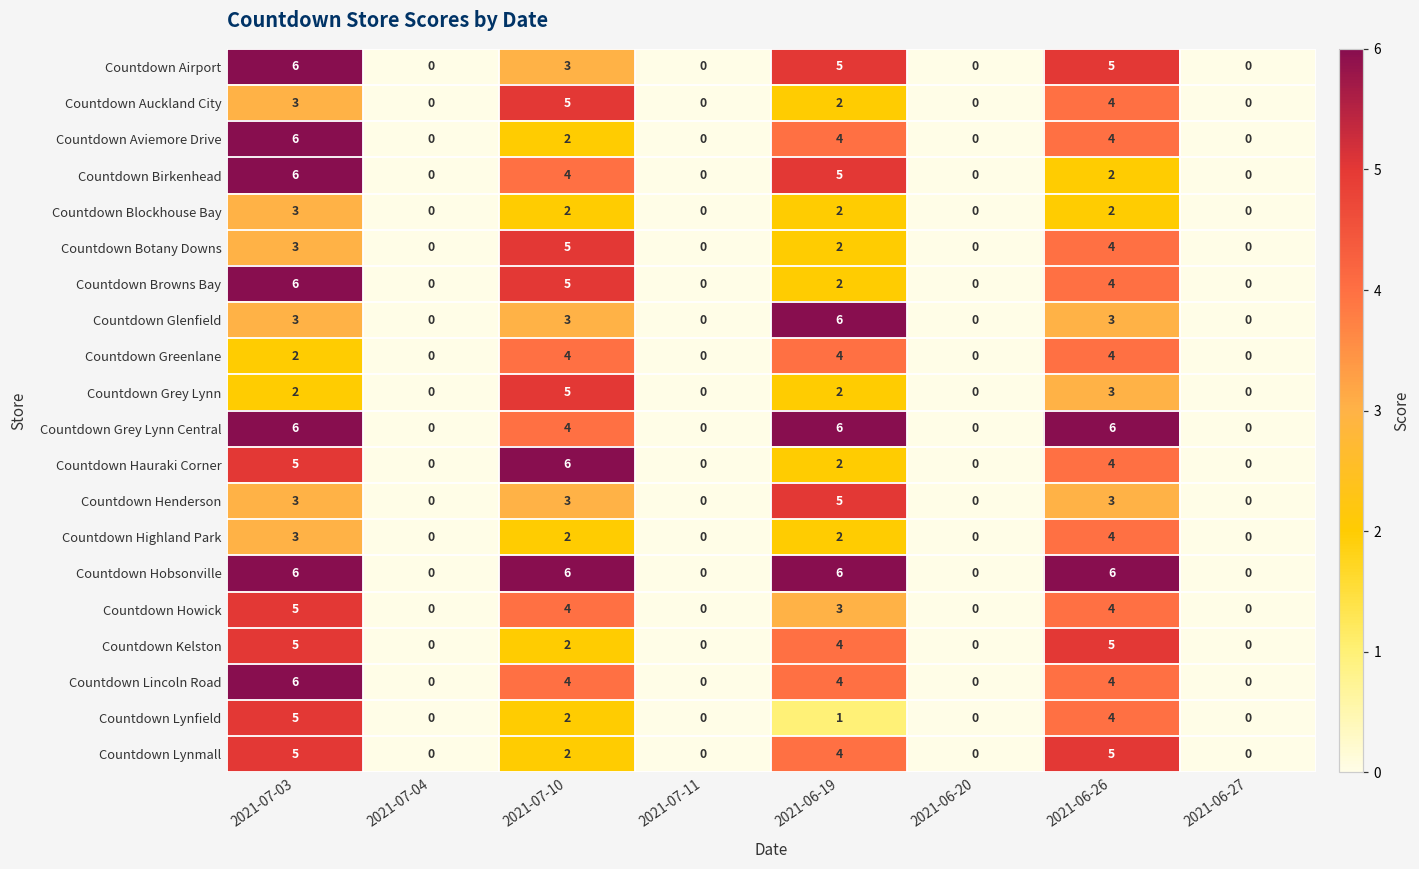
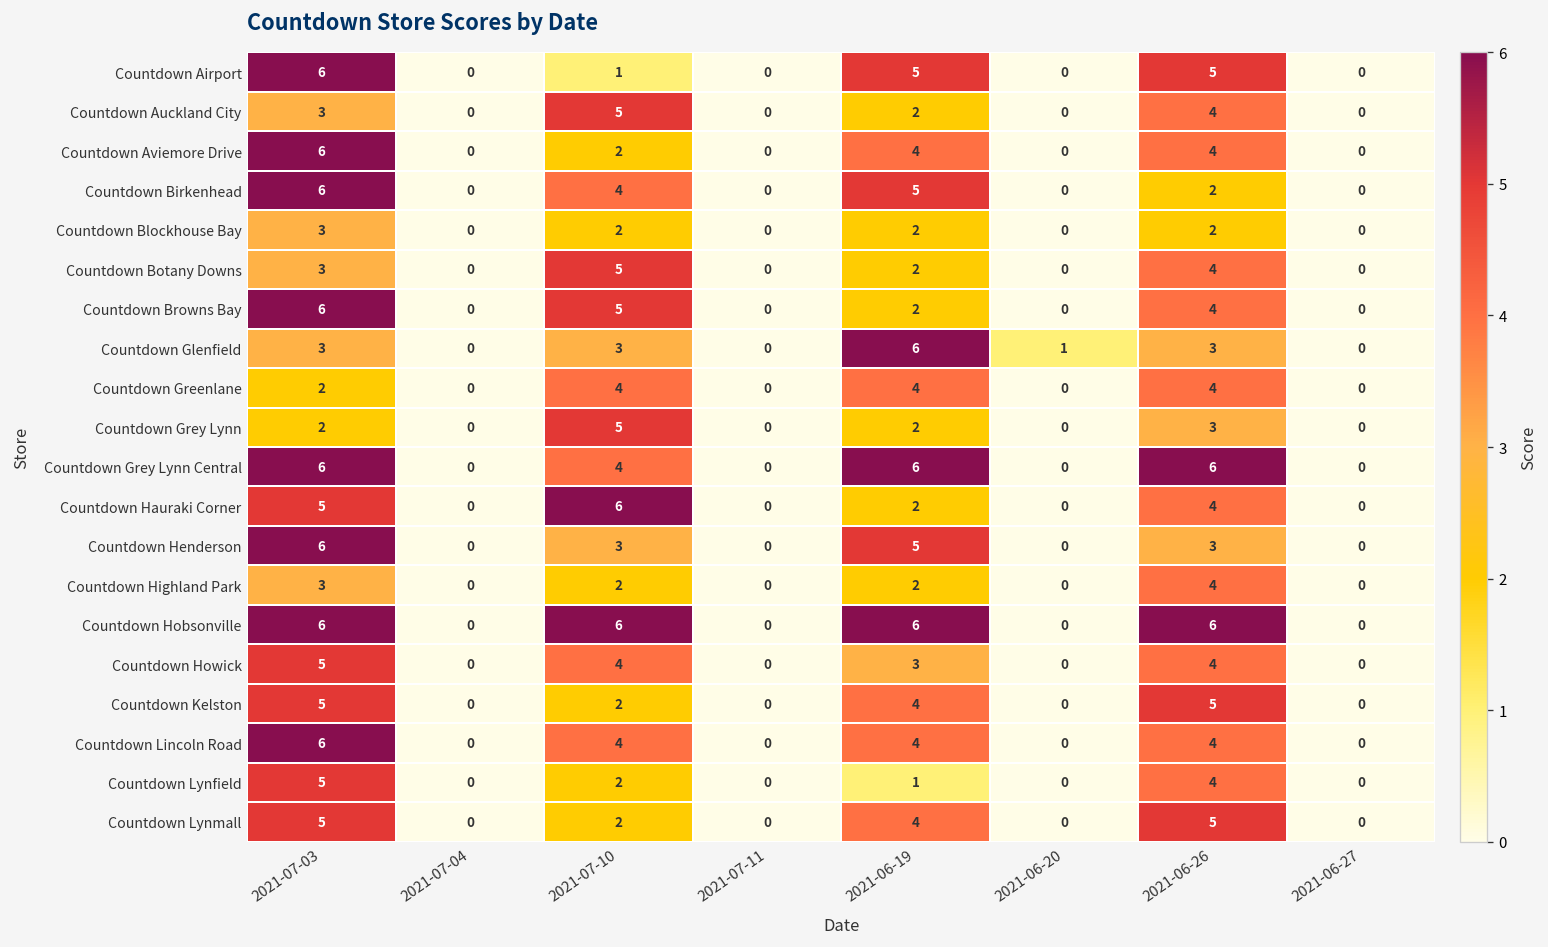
  {
    "Countdown Airport": {
      "2021-07-03": 6,
      "2021-07-04": 0,
-     "2021-07-10": 3,
+     "2021-07-10": 1,
      "2021-07-11": 0,
      "2021-06-19": 5,
      "2021-06-20": 0,
      "2021-06-26": 5,
      "2021-06-27": 0
    },
    "Countdown Auckland City": {
      "2021-07-03": 3,
      "2021-07-04": 0,
      "2021-07-10": 5,
      "2021-07-11": 0,
      "2021-06-19": 2,
      "2021-06-20": 0,
      "2021-06-26": 4,
      "2021-06-27": 0
    },
    "Countdown Aviemore Drive": {
      "2021-07-03": 6,
      "2021-07-04": 0,
      "2021-07-10": 2,
      "2021-07-11": 0,
      "2021-06-19": 4,
      "2021-06-20": 0,
      "2021-06-26": 4,
      "2021-06-27": 0
    },
    "Countdown Birkenhead": {
      "2021-07-03": 6,
      "2021-07-04": 0,
      "2021-07-10": 4,
      "2021-07-11": 0,
      "2021-06-19": 5,
      "2021-06-20": 0,
      "2021-06-26": 2,
      "2021-06-27": 0
    },
    "Countdown Blockhouse Bay": {
      "2021-07-03": 3,
      "2021-07-04": 0,
      "2021-07-10": 2,
      "2021-07-11": 0,
      "2021-06-19": 2,
      "2021-06-20": 0,
      "2021-06-26": 2,
      "2021-06-27": 0
    },
    "Countdown Botany Downs": {
      "2021-07-03": 3,
      "2021-07-04": 0,
      "2021-07-10": 5,
      "2021-07-11": 0,
      "2021-06-19": 2,
      "2021-06-20": 0,
      "2021-06-26": 4,
      "2021-06-27": 0
    },
    "Countdown Browns Bay": {
      "2021-07-03": 6,
      "2021-07-04": 0,
      "2021-07-10": 5,
      "2021-07-11": 0,
      "2021-06-19": 2,
      "2021-06-20": 0,
      "2021-06-26": 4,
      "2021-06-27": 0
    },
    "Countdown Glenfield": {
      "2021-07-03": 3,
      "2021-07-04": 0,
      "2021-07-10": 3,
      "2021-07-11": 0,
      "2021-06-19": 6,
-     "2021-06-20": 0,
+     "2021-06-20": 1,
      "2021-06-26": 3,
      "2021-06-27": 0
    },
    "Countdown Greenlane": {
      "2021-07-03": 2,
      "2021-07-04": 0,
      "2021-07-10": 4,
      "2021-07-11": 0,
      "2021-06-19": 4,
      "2021-06-20": 0,
      "2021-06-26": 4,
      "2021-06-27": 0
    },
    "Countdown Grey Lynn": {
      "2021-07-03": 2,
      "2021-07-04": 0,
      "2021-07-10": 5,
      "2021-07-11": 0,
      "2021-06-19": 2,
      "2021-06-20": 0,
      "2021-06-26": 3,
      "2021-06-27": 0
    },
    "Countdown Grey Lynn Central": {
      "2021-07-03": 6,
      "2021-07-04": 0,
      "2021-07-10": 4,
      "2021-07-11": 0,
      "2021-06-19": 6,
      "2021-06-20": 0,
      "2021-06-26": 6,
      "2021-06-27": 0
    },
    "Countdown Hauraki Corner": {
      "2021-07-03": 5,
      "2021-07-04": 0,
      "2021-07-10": 6,
      "2021-07-11": 0,
      "2021-06-19": 2,
      "2021-06-20": 0,
      "2021-06-26": 4,
      "2021-06-27": 0
    },
    "Countdown Henderson": {
-     "2021-07-03": 3,
+     "2021-07-03": 6,
      "2021-07-04": 0,
      "2021-07-10": 3,
      "2021-07-11": 0,
      "2021-06-19": 5,
      "2021-06-20": 0,
      "2021-06-26": 3,
      "2021-06-27": 0
    },
    "Countdown Highland Park": {
      "2021-07-03": 3,
      "2021-07-04": 0,
      "2021-07-10": 2,
      "2021-07-11": 0,
      "2021-06-19": 2,
      "2021-06-20": 0,
      "2021-06-26": 4,
      "2021-06-27": 0
    },
    "Countdown Hobsonville": {
      "2021-07-03": 6,
      "2021-07-04": 0,
      "2021-07-10": 6,
      "2021-07-11": 0,
      "2021-06-19": 6,
      "2021-06-20": 0,
      "2021-06-26": 6,
      "2021-06-27": 0
    },
    "Countdown Howick": {
      "2021-07-03": 5,
      "2021-07-04": 0,
      "2021-07-10": 4,
      "2021-07-11": 0,
      "2021-06-19": 3,
      "2021-06-20": 0,
      "2021-06-26": 4,
      "2021-06-27": 0
    },
    "Countdown Kelston": {
      "2021-07-03": 5,
      "2021-07-04": 0,
      "2021-07-10": 2,
      "2021-07-11": 0,
      "2021-06-19": 4,
      "2021-06-20": 0,
      "2021-06-26": 5,
      "2021-06-27": 0
    },
    "Countdown Lincoln Road": {
      "2021-07-03": 6,
      "2021-07-04": 0,
      "2021-07-10": 4,
      "2021-07-11": 0,
      "2021-06-19": 4,
      "2021-06-20": 0,
      "2021-06-26": 4,
      "2021-06-27": 0
    },
    "Countdown Lynfield": {
      "2021-07-03": 5,
      "2021-07-04": 0,
      "2021-07-10": 2,
      "2021-07-11": 0,
      "2021-06-19": 1,
      "2021-06-20": 0,
      "2021-06-26": 4,
      "2021-06-27": 0
    },
    "Countdown Lynmall": {
      "2021-07-03": 5,
      "2021-07-04": 0,
      "2021-07-10": 2,
      "2021-07-11": 0,
      "2021-06-19": 4,
      "2021-06-20": 0,
      "2021-06-26": 5,
      "2021-06-27": 0
    }
  }
